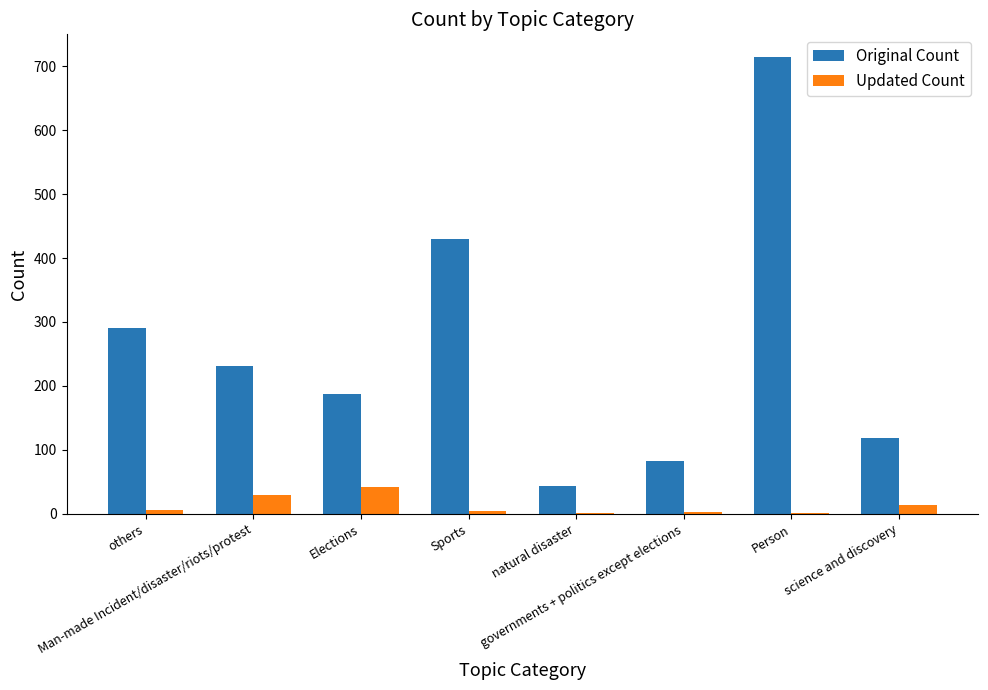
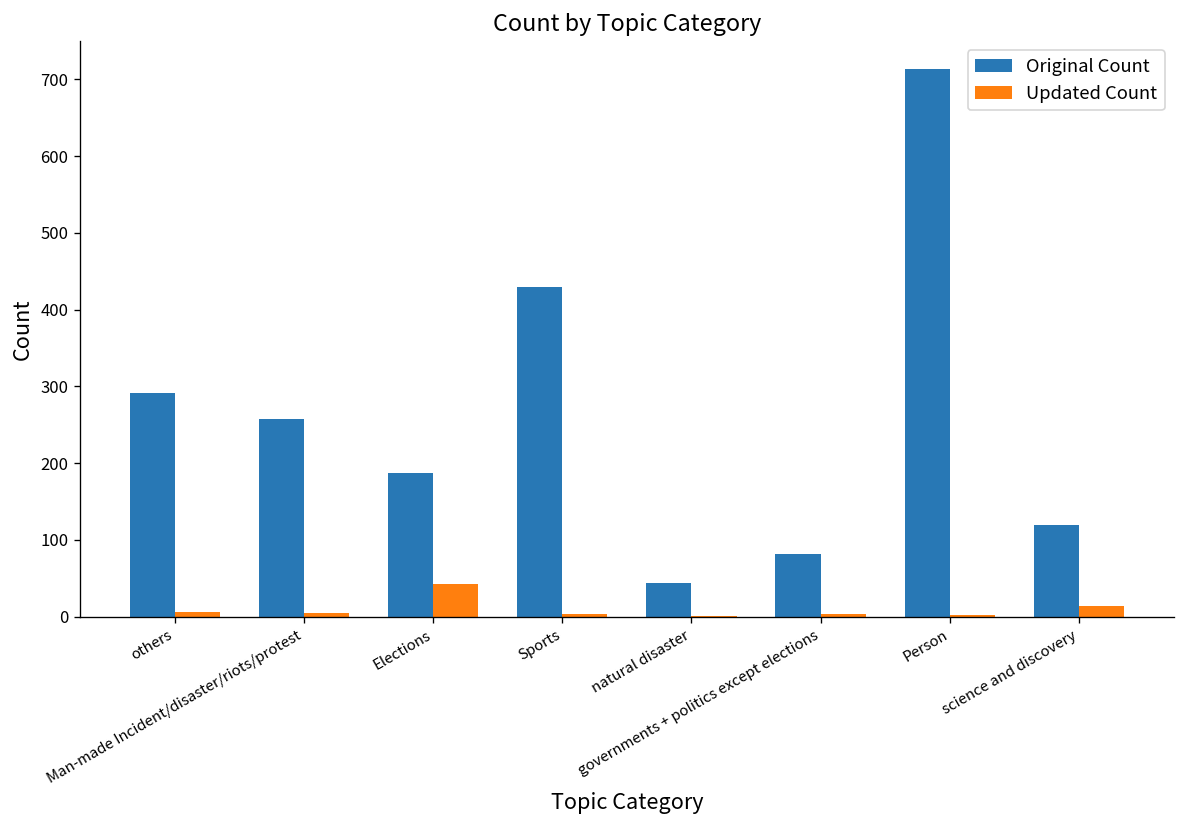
  {
    "Original Count": {
      "others": 290,
-     "Man-made Incident/disaster/riots/protest": 230,
+     "Man-made Incident/disaster/riots/protest": 260,
      "Elections": 190,
      "Sports": 430,
      "natural disaster": 40,
      "governments + politics except elections": 80,
      "Person": 710,
      "science and discovery": 120
    },
    "Updated Count": {
      "others": 10,
-     "Man-made Incident/disaster/riots/protest": 30,
+     "Man-made Incident/disaster/riots/protest": 10,
      "Elections": 40,
      "Sports": 0,
      "science and discovery": 10
    }
  }
